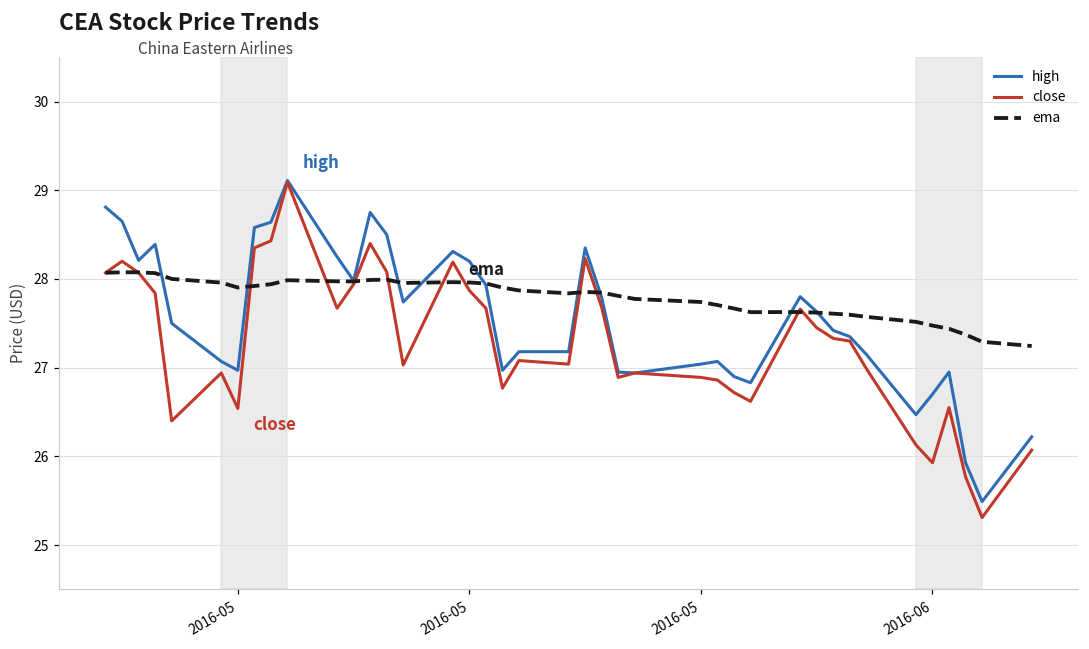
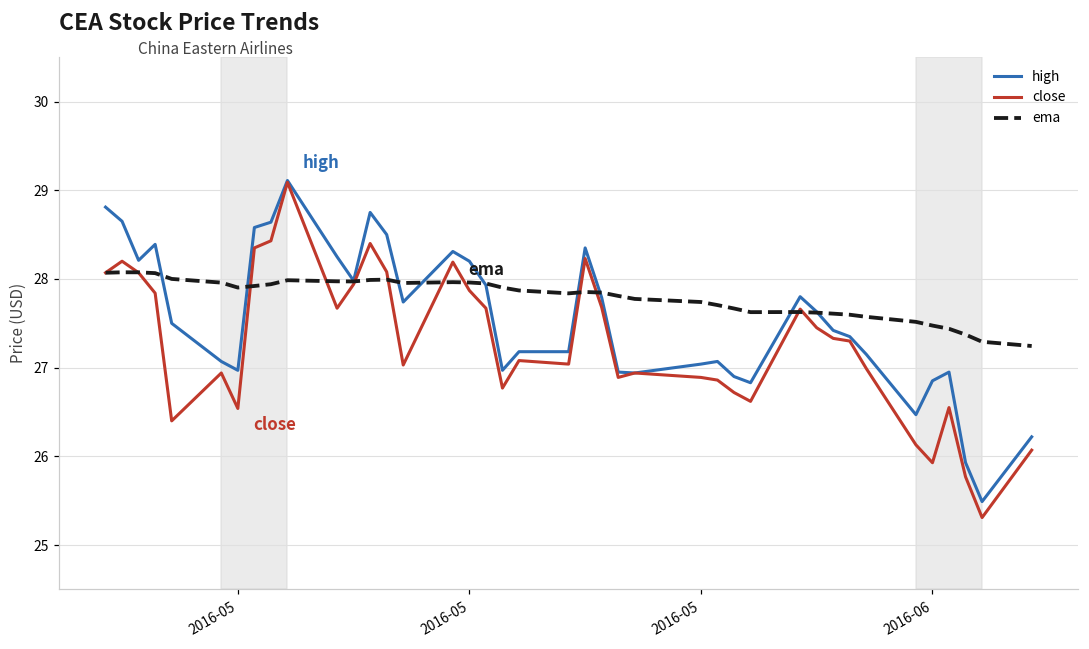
  {
    "high": {
-     "2016-06": 26.7
+     "2016-06": 26.9
    },
    "close": {
      "2016-06": 25.9
    },
    "ema": {
      "2016-06": 27.5
    }
  }
